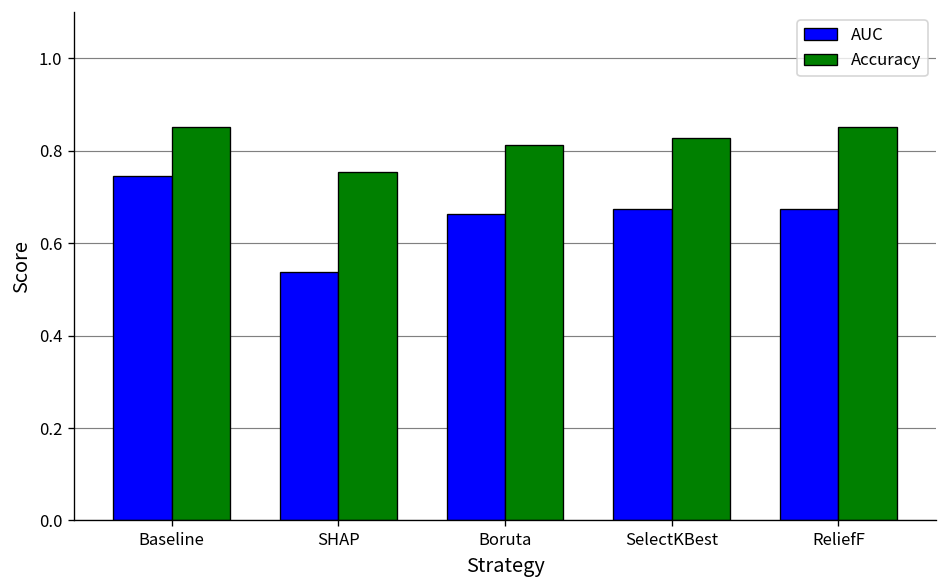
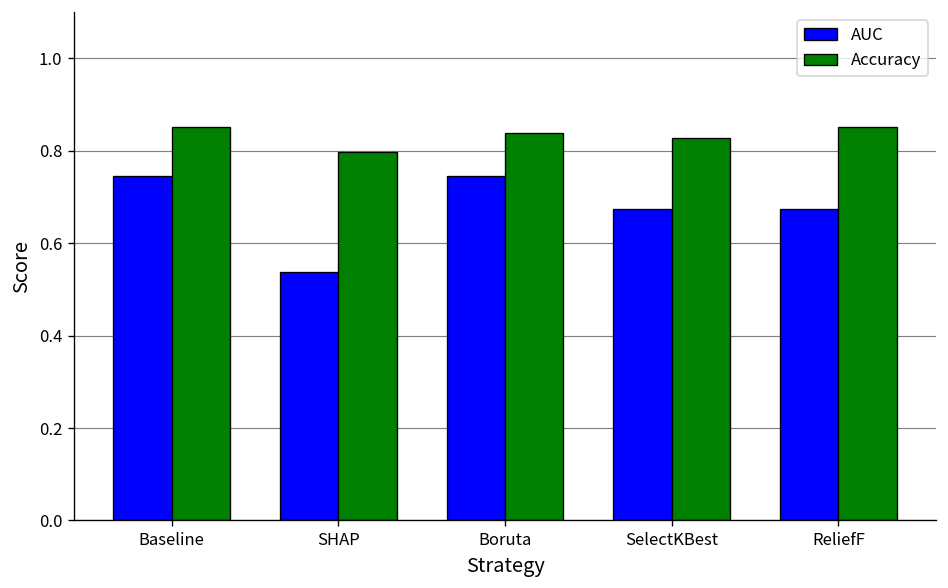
  {
    "AUC": {
      "Baseline": 0.75,
      "SHAP": 0.54,
-     "Boruta": 0.66,
+     "Boruta": 0.75,
      "SelectKBest": 0.67,
      "ReliefF": 0.67
    },
    "Accuracy": {
      "Baseline": 0.85,
-     "SHAP": 0.75,
-     "Boruta": 0.81,
+     "SHAP": 0.80,
+     "Boruta": 0.84,
      "SelectKBest": 0.83,
      "ReliefF": 0.85
    }
  }
